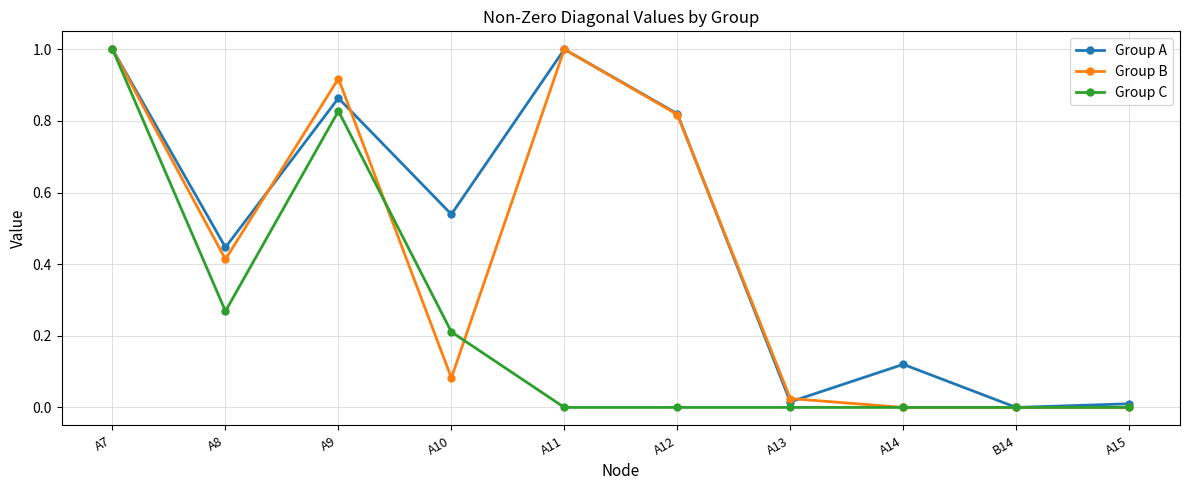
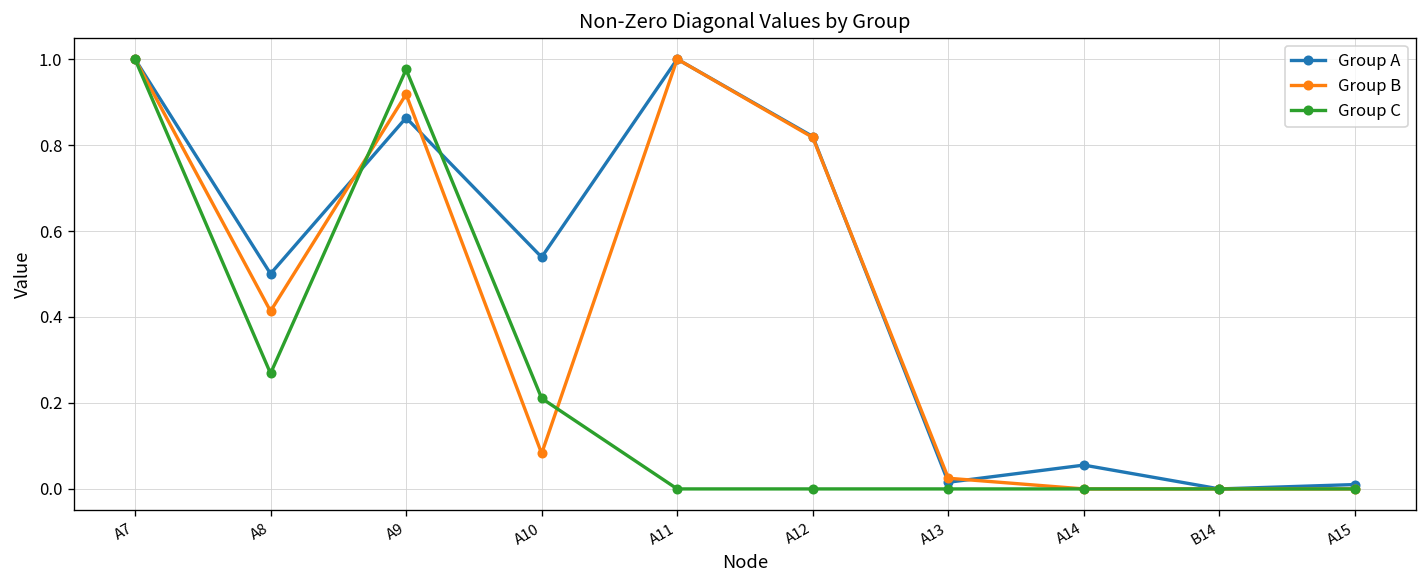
  {
    "Group A": {
-     "A8": 0.45,
+     "A8": 0.50,
      "A9": 0.86,
      "A10": 0.54,
      "A13": 0.02,
-     "A14": 0.12,
+     "A14": 0.06,
      "A15": 0.01
    },
    "Group B": {
      "A8": 0.41,
      "A9": 0.92,
      "A10": 0.08,
      "A13": 0.02
    },
    "Group C": {
      "A8": 0.27,
-     "A9": 0.83,
+     "A9": 0.98,
      "A10": 0.21,
      "A11": 0.00,
      "A12": 0.00,
      "A13": 0.00
    }
  }
